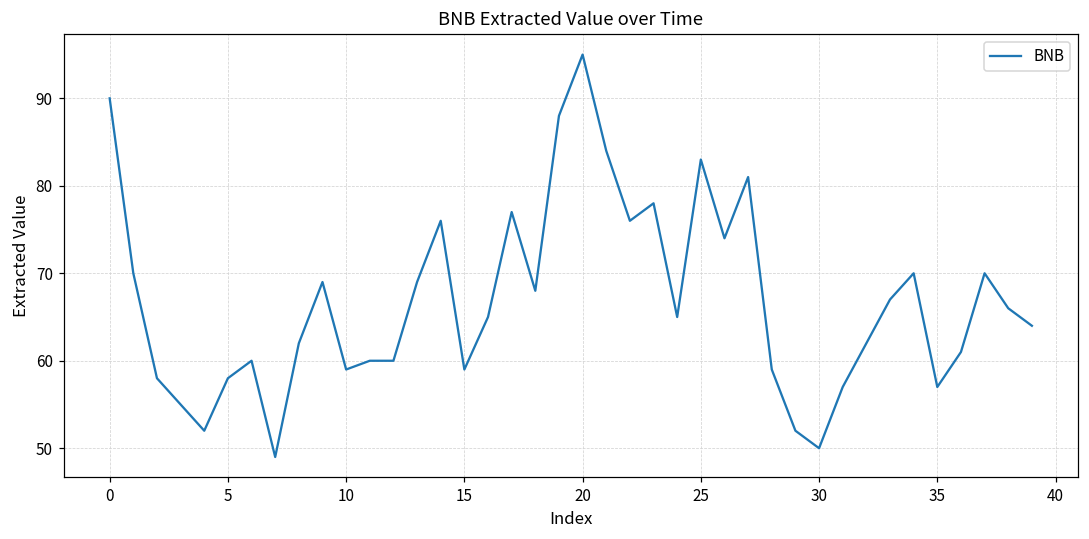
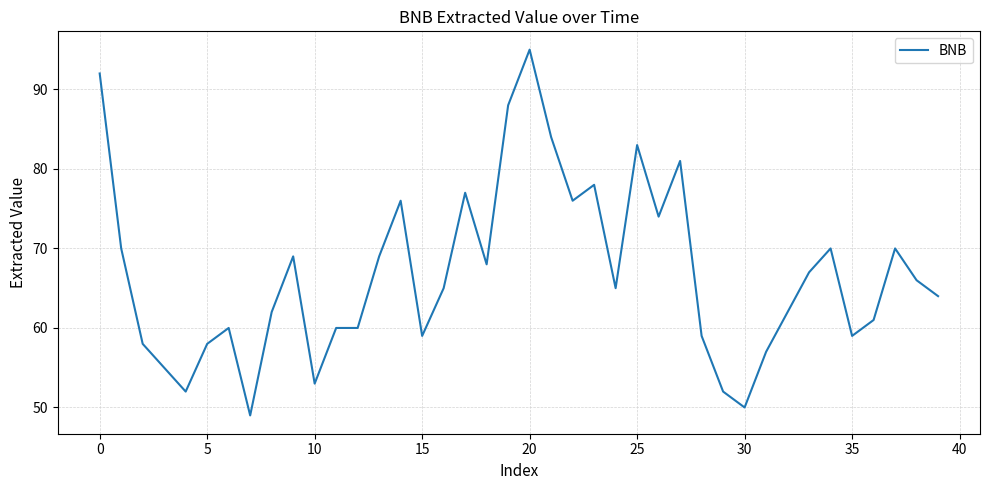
  {
-   "0": 90,
+   "0": 92,
    "5": 58,
-   "10": 59,
+   "10": 53,
    "15": 59,
    "20": 95,
    "25": 83,
    "30": 50,
-   "35": 57
+   "35": 59
  }
